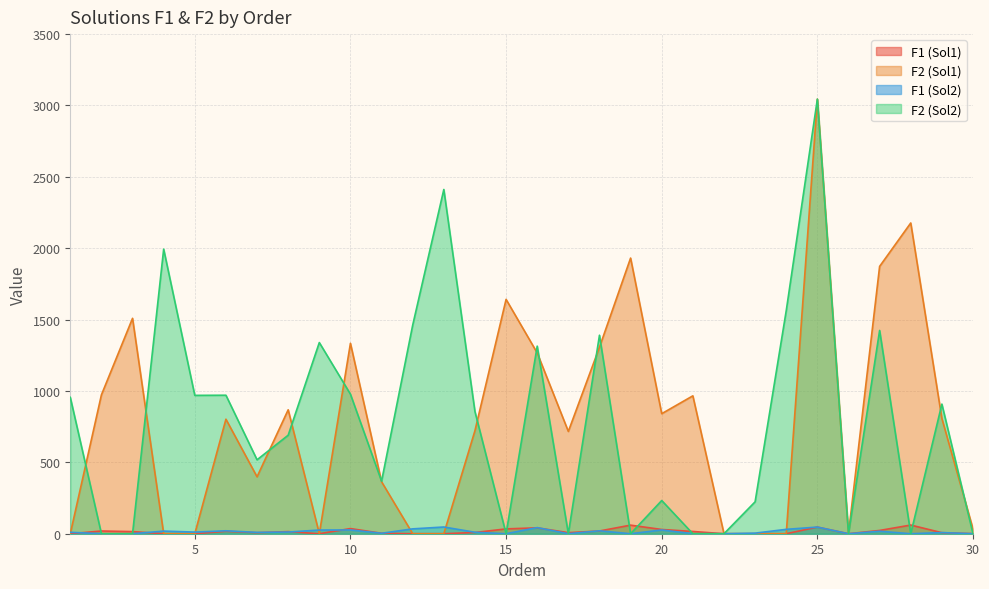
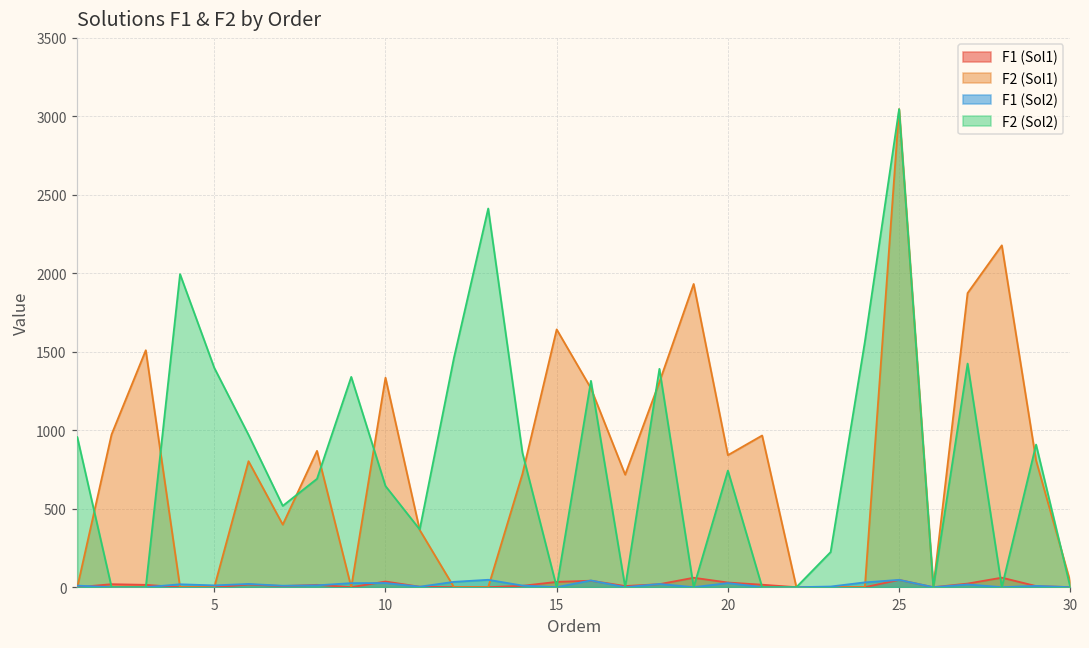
  {
    "F2 (Sol2)": {
-     "5": 970,
-     "10": 980,
-     "20": 230
+     "5": 1400,
+     "10": 640,
+     "20": 740
    }
  }
